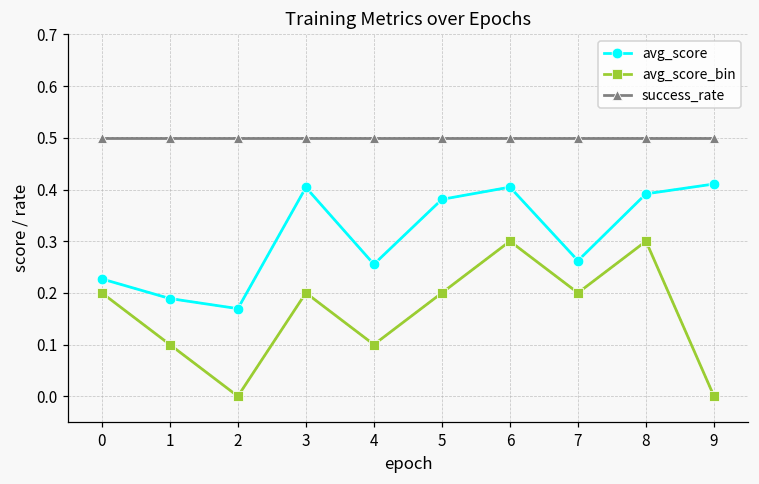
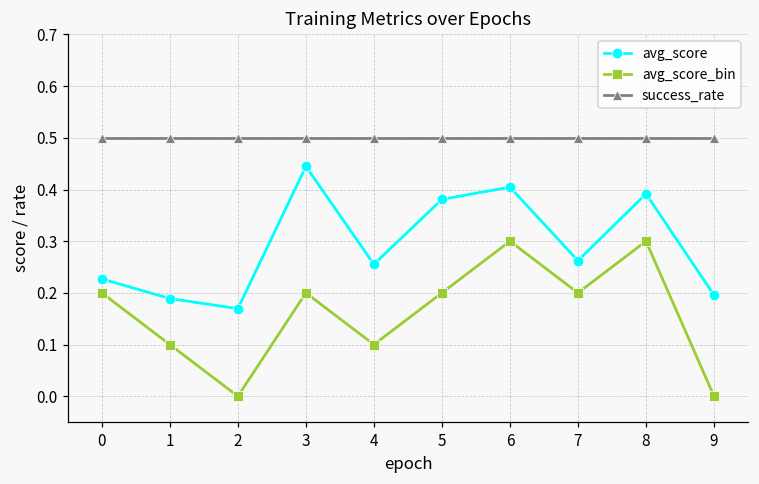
  {
    "avg_score": {
      "0": 0.23,
      "1": 0.19,
      "2": 0.17,
-     "3": 0.40,
+     "3": 0.44,
      "4": 0.26,
      "5": 0.38,
      "6": 0.40,
      "7": 0.26,
      "8": 0.39,
-     "9": 0.41
+     "9": 0.20
    },
    "avg_score_bin": {
      "0": 0.20,
      "1": 0.10,
      "2": 0.00,
      "3": 0.20,
      "4": 0.10,
      "5": 0.20,
      "6": 0.30,
      "7": 0.20,
      "8": 0.30,
      "9": 0.00
    },
    "success_rate": {
      "0": 0.50,
      "1": 0.50,
      "2": 0.50,
      "3": 0.50,
      "4": 0.50,
      "5": 0.50,
      "6": 0.50,
      "7": 0.50,
      "8": 0.50,
      "9": 0.50
    }
  }
